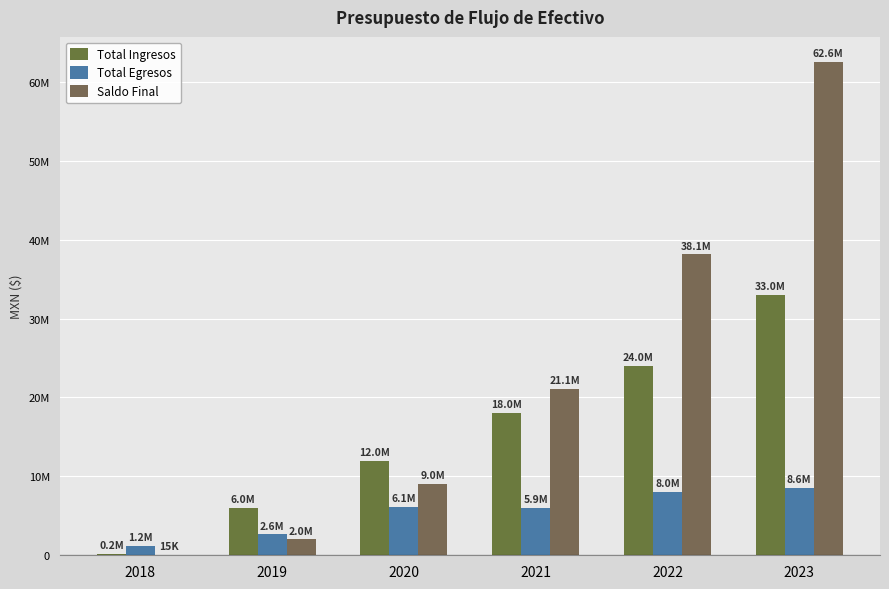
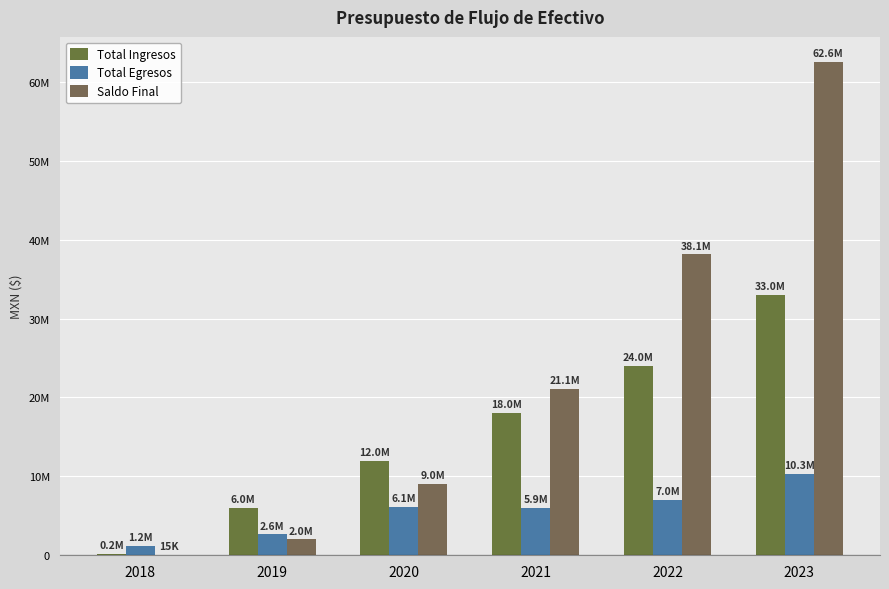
  {
    "Total Egresos": {
      "2018": "1.2M",
      "2019": "2.6M",
      "2020": "6.1M",
      "2021": "5.9M",
-     "2022": "8.0M",
-     "2023": "8.6M"
+     "2022": "7.0M",
+     "2023": "10.3M"
    }
  }
